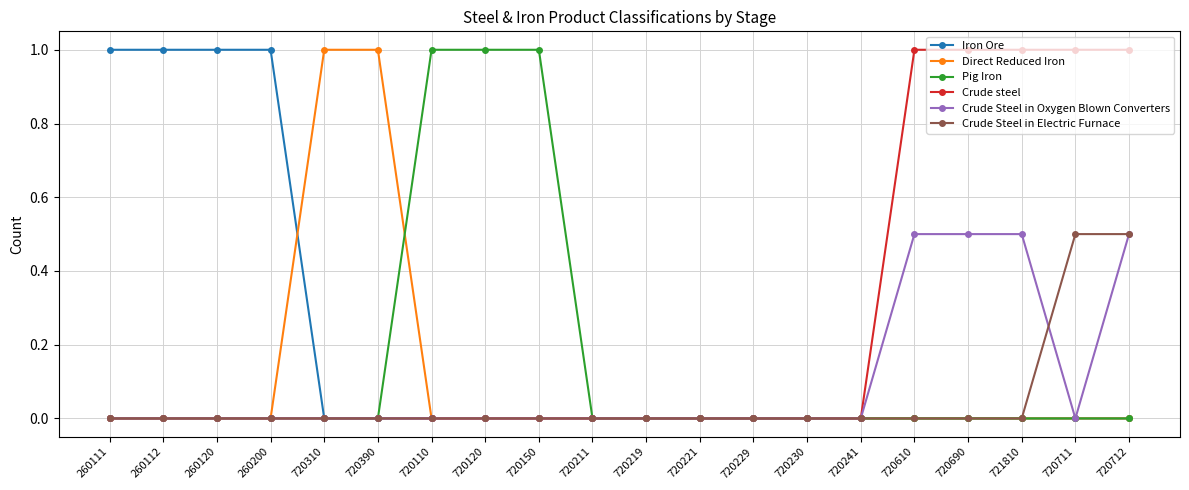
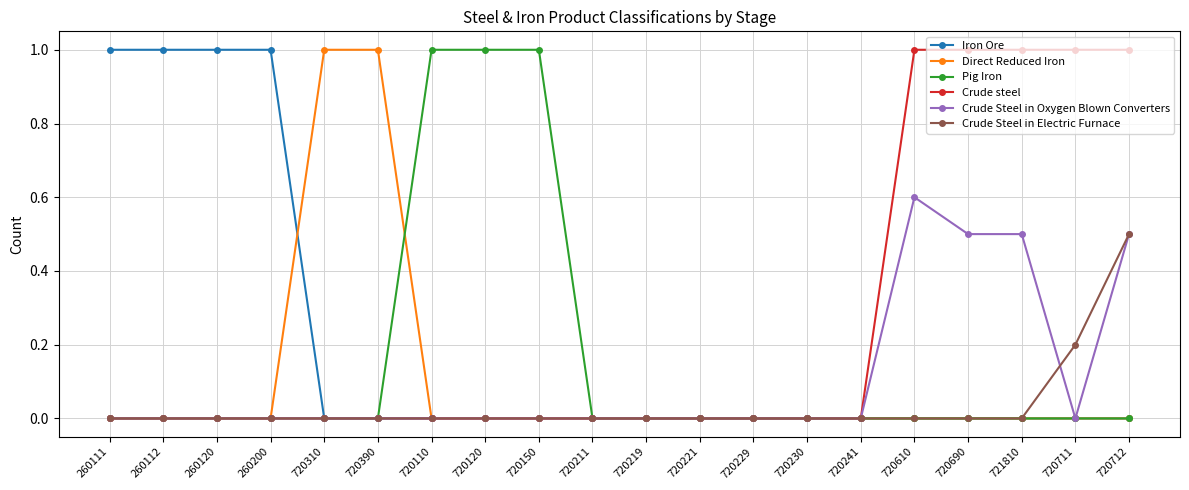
  {
    "Iron Ore": {
      "260111": 1.0,
      "260112": 1.0,
      "260120": 1.0,
      "260200": 1.0
    },
    "Direct Reduced Iron": {
      "720310": 1.0,
      "720390": 1.0
    },
    "Pig Iron": {
      "720110": 1.0,
      "720120": 1.0,
      "720150": 1.0
    },
    "Crude steel": {
      "720610": 1.0
    },
    "Crude Steel in Oxygen Blown Converters": {
-     "720610": 0.5,
+     "720610": 0.6,
      "720690": 0.5,
      "721810": 0.5
    },
    "Crude Steel in Electric Furnace": {
-     "720711": 0.5
+     "720711": 0.2
    }
  }
